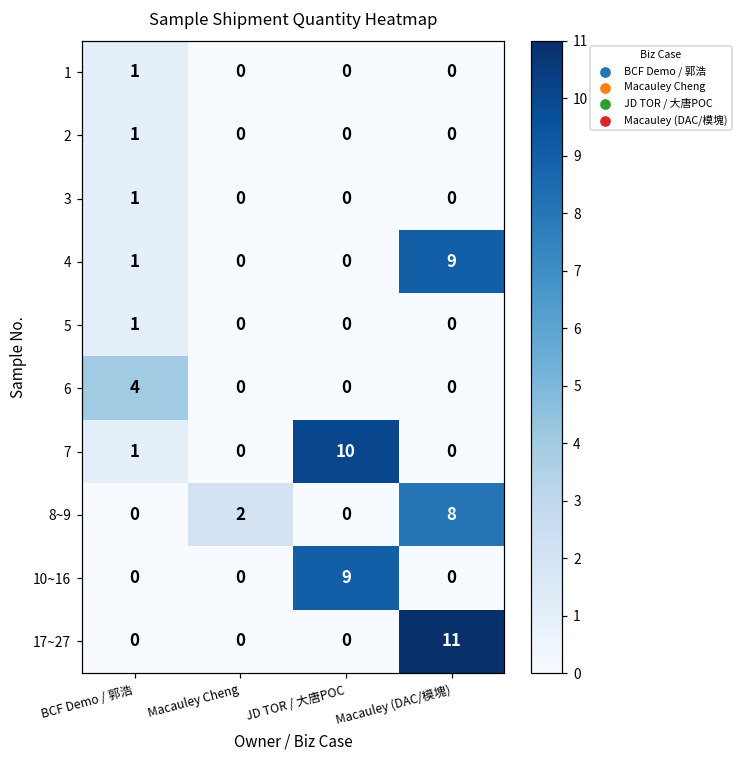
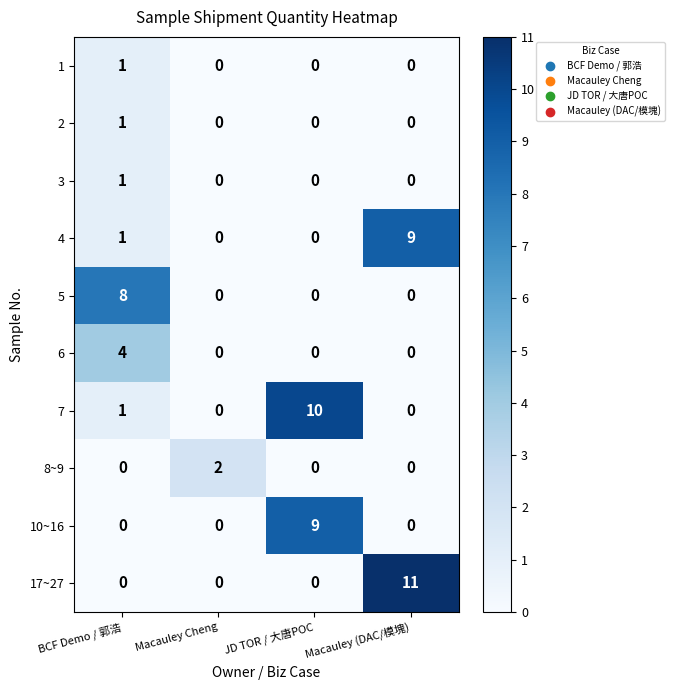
  {
    "1": {
      "BCF Demo / 郭浩": 1,
      "Macauley Cheng": 0,
      "JD TOR / 大唐POC": 0,
      "Macauley (DAC/模塊)": 0
    },
    "2": {
      "BCF Demo / 郭浩": 1,
      "Macauley Cheng": 0,
      "JD TOR / 大唐POC": 0,
      "Macauley (DAC/模塊)": 0
    },
    "3": {
      "BCF Demo / 郭浩": 1,
      "Macauley Cheng": 0,
      "JD TOR / 大唐POC": 0,
      "Macauley (DAC/模塊)": 0
    },
    "4": {
      "BCF Demo / 郭浩": 1,
      "Macauley Cheng": 0,
      "JD TOR / 大唐POC": 0,
      "Macauley (DAC/模塊)": 9
    },
    "5": {
-     "BCF Demo / 郭浩": 1,
+     "BCF Demo / 郭浩": 8,
      "Macauley Cheng": 0,
      "JD TOR / 大唐POC": 0,
      "Macauley (DAC/模塊)": 0
    },
    "6": {
      "BCF Demo / 郭浩": 4,
      "Macauley Cheng": 0,
      "JD TOR / 大唐POC": 0,
      "Macauley (DAC/模塊)": 0
    },
    "7": {
      "BCF Demo / 郭浩": 1,
      "Macauley Cheng": 0,
      "JD TOR / 大唐POC": 10,
      "Macauley (DAC/模塊)": 0
    },
    "8~9": {
      "BCF Demo / 郭浩": 0,
      "Macauley Cheng": 2,
      "JD TOR / 大唐POC": 0,
-     "Macauley (DAC/模塊)": 8
+     "Macauley (DAC/模塊)": 0
    },
    "10~16": {
      "BCF Demo / 郭浩": 0,
      "Macauley Cheng": 0,
      "JD TOR / 大唐POC": 9,
      "Macauley (DAC/模塊)": 0
    },
    "17~27": {
      "BCF Demo / 郭浩": 0,
      "Macauley Cheng": 0,
      "JD TOR / 大唐POC": 0,
      "Macauley (DAC/模塊)": 11
    }
  }
